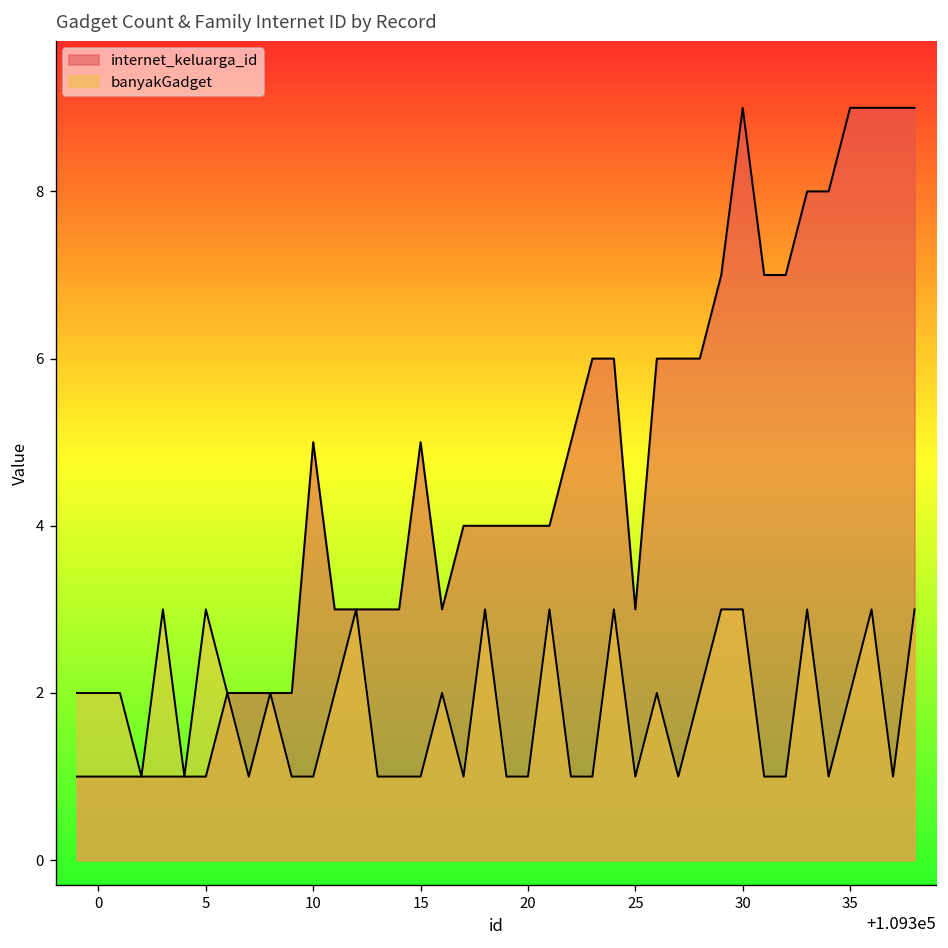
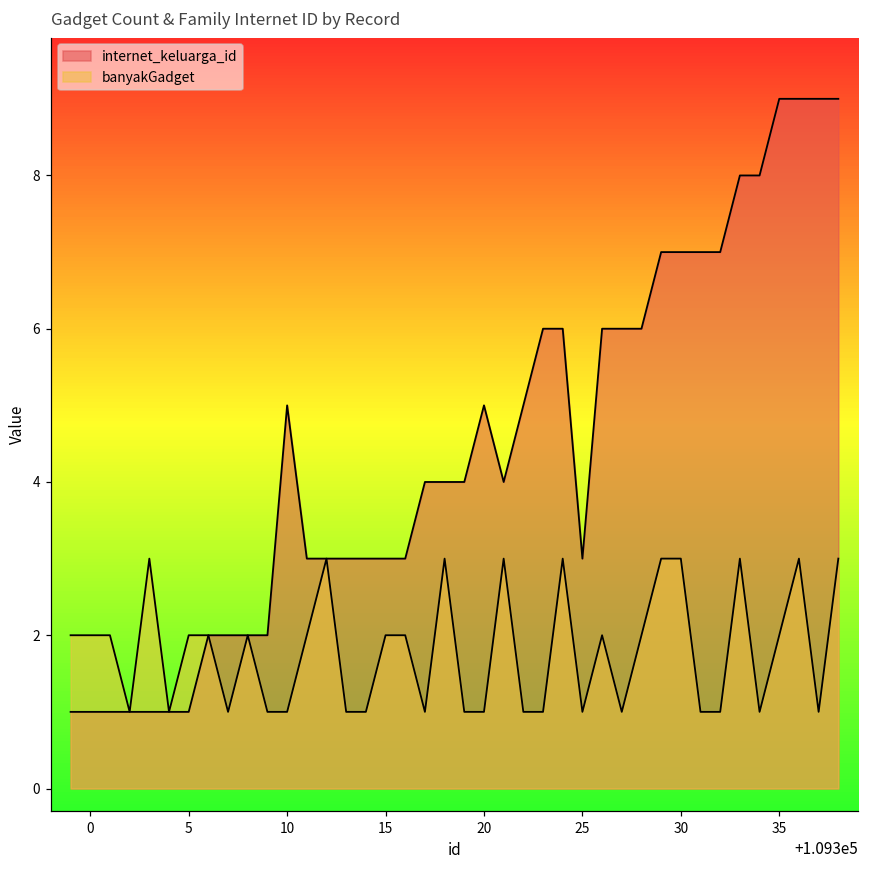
  {
    "internet_keluarga_id": {
      "0": 1,
      "5": 1,
      "10": 5,
-     "15": 5,
-     "20": 4,
+     "15": 3,
+     "20": 5,
      "25": 3,
-     "30": 9,
+     "30": 7,
      "35": 9
    },
    "banyakGadget": {
      "0": 2,
-     "5": 3,
+     "5": 2,
      "10": 1,
-     "15": 1,
+     "15": 2,
      "20": 1,
      "25": 1,
      "30": 3,
      "35": 2
    }
  }
